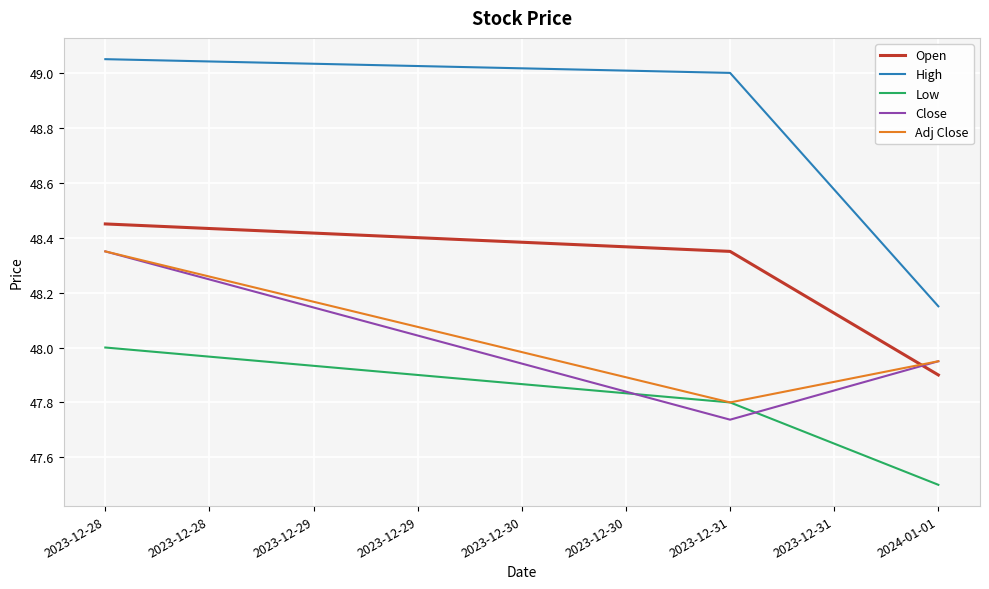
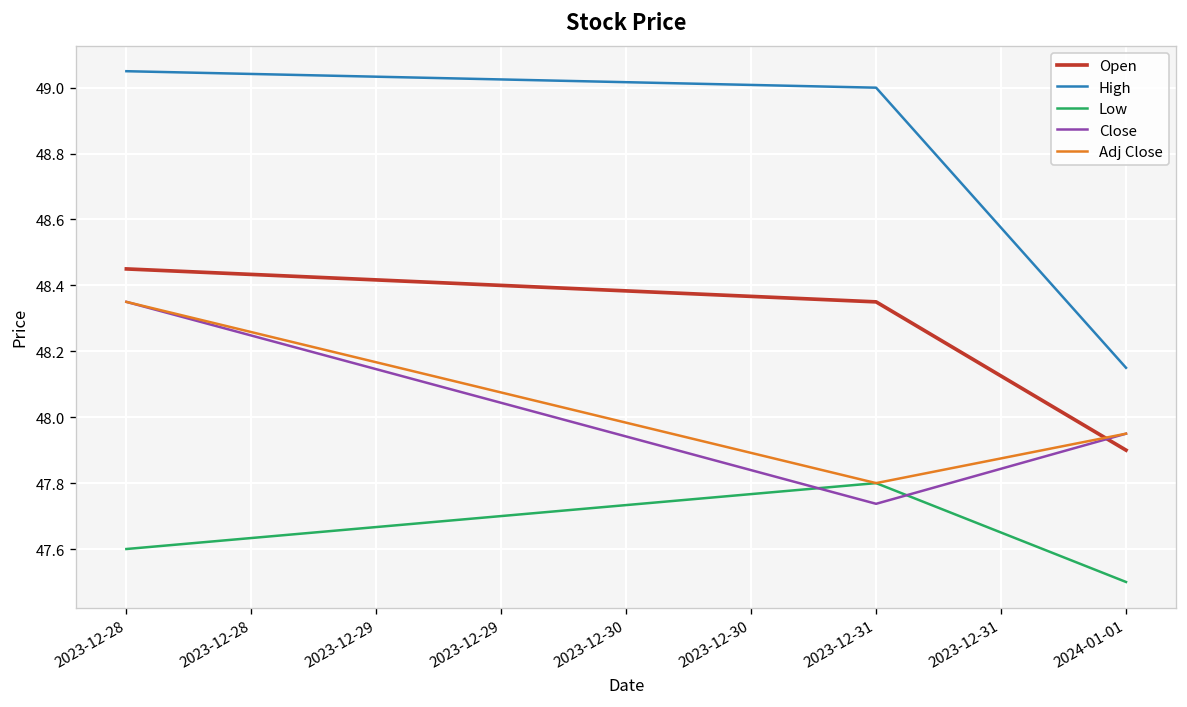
  {
    "Open": {
      "2023-12-28": 48.45,
      "2023-12-31": 48.35,
      "2024-01-01": 47.9
    },
    "High": {
      "2023-12-28": 49.05,
      "2023-12-31": 49.0,
      "2024-01-01": 48.15
    },
    "Low": {
-     "2023-12-28": 48.0,
+     "2023-12-28": 47.6,
      "2024-01-01": 47.5
    },
    "Close": {
      "2023-12-31": 47.74
    }
  }
